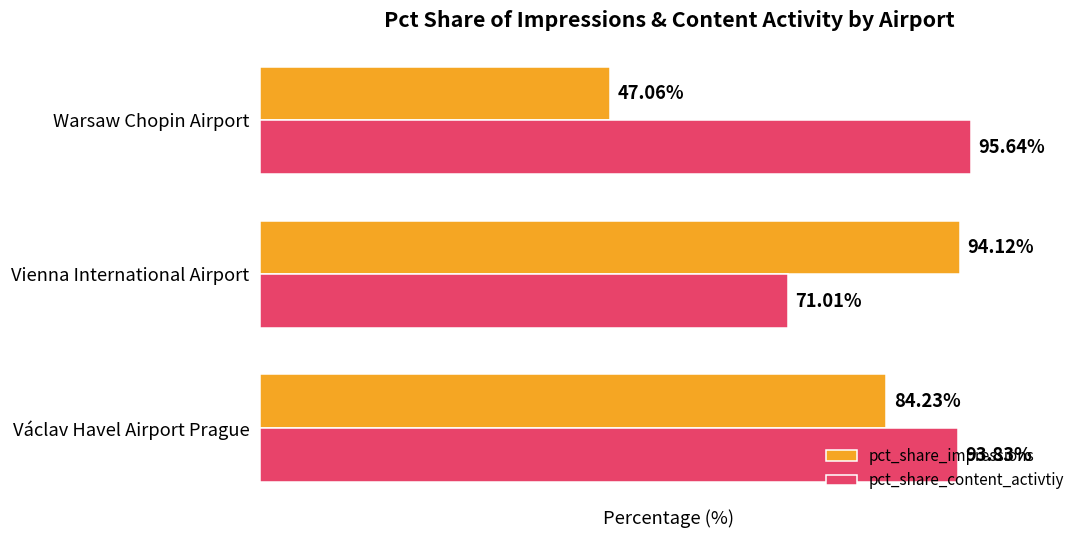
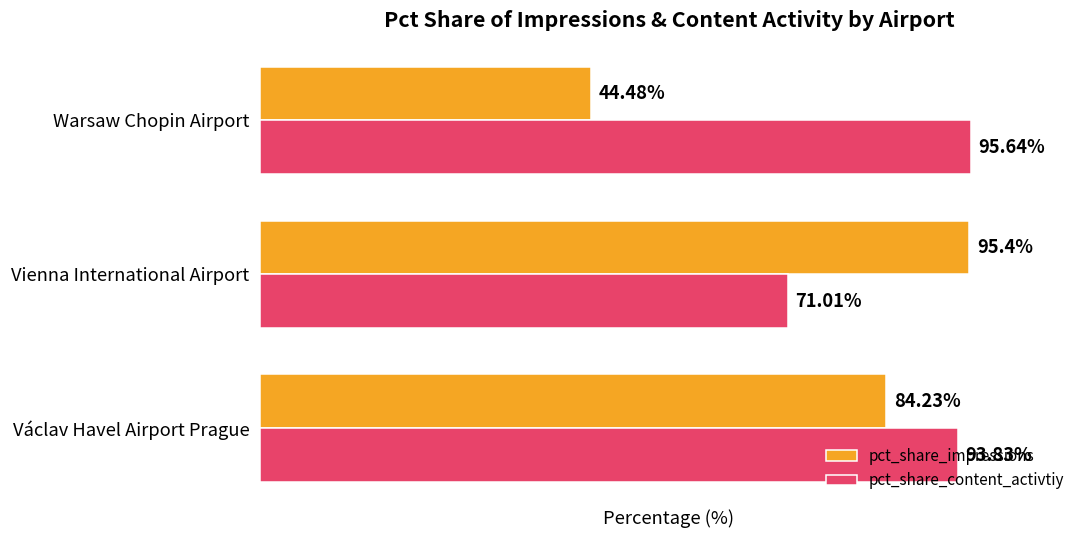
  {
    "pct_share_impressions": {
-     "Warsaw Chopin Airport": "47.06%",
-     "Vienna International Airport": "94.12%",
+     "Warsaw Chopin Airport": "44.48%",
+     "Vienna International Airport": "95.4%",
      "Václav Havel Airport Prague": "84.23%"
    },
    "pct_share_content_activtiy": {
      "Warsaw Chopin Airport": "95.64%",
      "Vienna International Airport": "71.01%",
      "Václav Havel Airport Prague": "93.83%"
    }
  }
